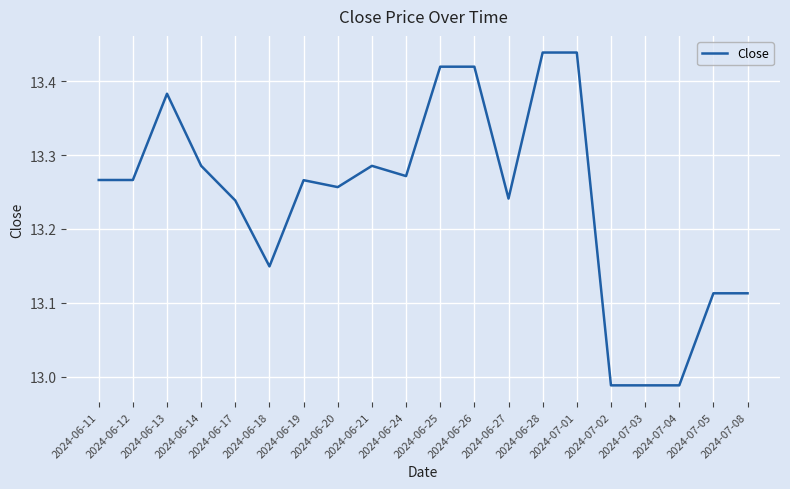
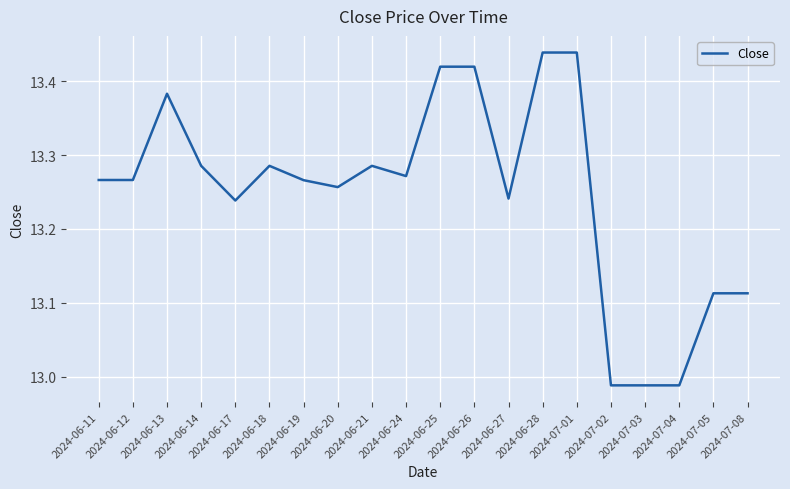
  {
    "2024-06-11": 13.27,
    "2024-06-12": 13.27,
    "2024-06-13": 13.38,
    "2024-06-14": 13.29,
    "2024-06-17": 13.24,
-   "2024-06-18": 13.15,
+   "2024-06-18": 13.29,
    "2024-06-19": 13.27,
    "2024-06-20": 13.26,
    "2024-06-21": 13.29,
    "2024-06-24": 13.27,
    "2024-06-25": 13.42,
    "2024-06-26": 13.42,
    "2024-06-27": 13.24,
    "2024-06-28": 13.44,
    "2024-07-01": 13.44,
    "2024-07-02": 12.99,
    "2024-07-03": 12.99,
    "2024-07-04": 12.99,
    "2024-07-05": 13.11,
    "2024-07-08": 13.11
  }
